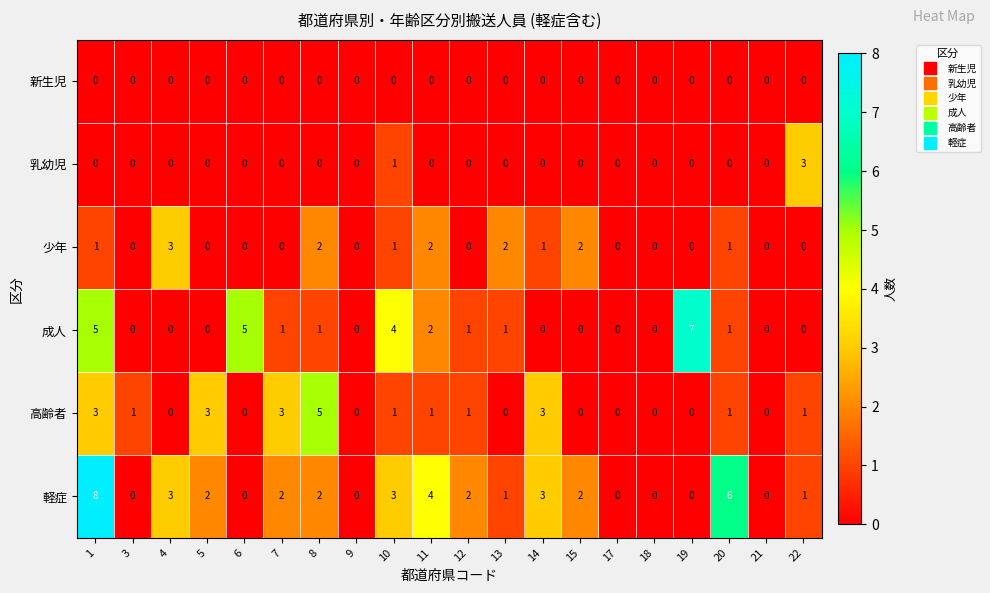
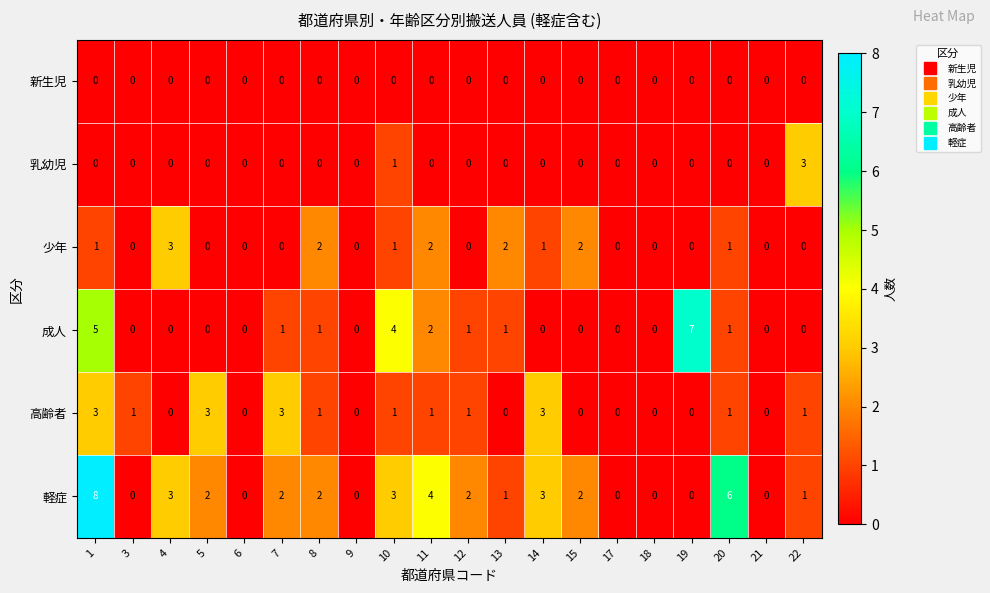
  {
    "新生児": {
      "1": 0,
      "3": 0,
      "4": 0,
      "5": 0,
      "6": 0,
      "7": 0,
      "8": 0,
      "9": 0,
      "10": 0,
      "11": 0,
      "12": 0,
      "13": 0,
      "14": 0,
      "15": 0,
      "17": 0,
      "18": 0,
      "19": 0,
      "20": 0,
      "21": 0,
      "22": 0
    },
    "乳幼児": {
      "1": 0,
      "3": 0,
      "4": 0,
      "5": 0,
      "6": 0,
      "7": 0,
      "8": 0,
      "9": 0,
      "10": 1,
      "11": 0,
      "12": 0,
      "13": 0,
      "14": 0,
      "15": 0,
      "17": 0,
      "18": 0,
      "19": 0,
      "20": 0,
      "21": 0,
      "22": 3
    },
    "少年": {
      "1": 1,
      "3": 0,
      "4": 3,
      "5": 0,
      "6": 0,
      "7": 0,
      "8": 2,
      "9": 0,
      "10": 1,
      "11": 2,
      "12": 0,
      "13": 2,
      "14": 1,
      "15": 2,
      "17": 0,
      "18": 0,
      "19": 0,
      "20": 1,
      "21": 0,
      "22": 0
    },
    "成人": {
      "1": 5,
      "3": 0,
      "4": 0,
      "5": 0,
-     "6": 5,
+     "6": 0,
      "7": 1,
      "8": 1,
      "9": 0,
      "10": 4,
      "11": 2,
      "12": 1,
      "13": 1,
      "14": 0,
      "15": 0,
      "17": 0,
      "18": 0,
      "19": 7,
      "20": 1,
      "21": 0,
      "22": 0
    },
    "高齢者": {
      "1": 3,
      "3": 1,
      "4": 0,
      "5": 3,
      "6": 0,
      "7": 3,
-     "8": 5,
+     "8": 1,
      "9": 0,
      "10": 1,
      "11": 1,
      "12": 1,
      "13": 0,
      "14": 3,
      "15": 0,
      "17": 0,
      "18": 0,
      "19": 0,
      "20": 1,
      "21": 0,
      "22": 1
    },
    "軽症": {
      "1": 8,
      "3": 0,
      "4": 3,
      "5": 2,
      "6": 0,
      "7": 2,
      "8": 2,
      "9": 0,
      "10": 3,
      "11": 4,
      "12": 2,
      "13": 1,
      "14": 3,
      "15": 2,
      "17": 0,
      "18": 0,
      "19": 0,
      "20": 6,
      "21": 0,
      "22": 1
    }
  }
